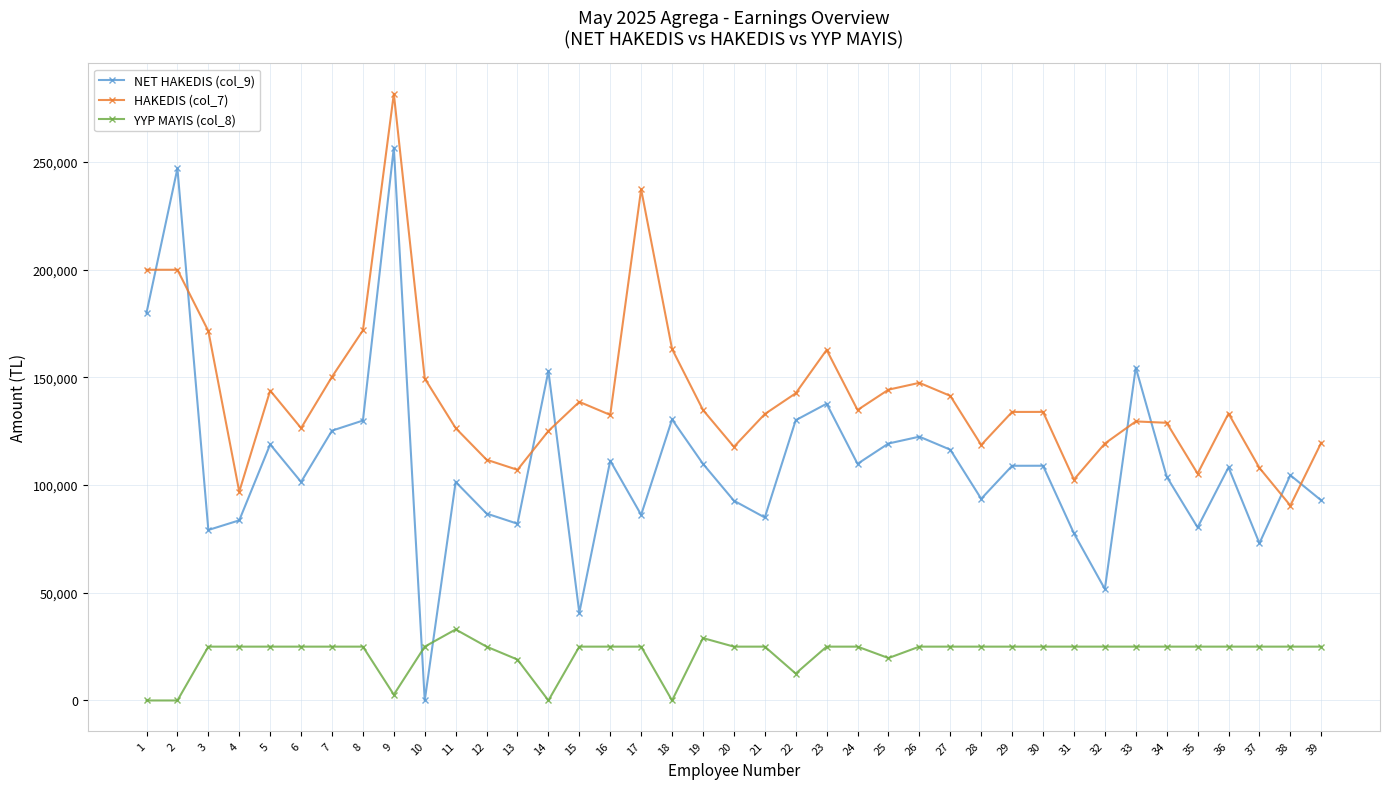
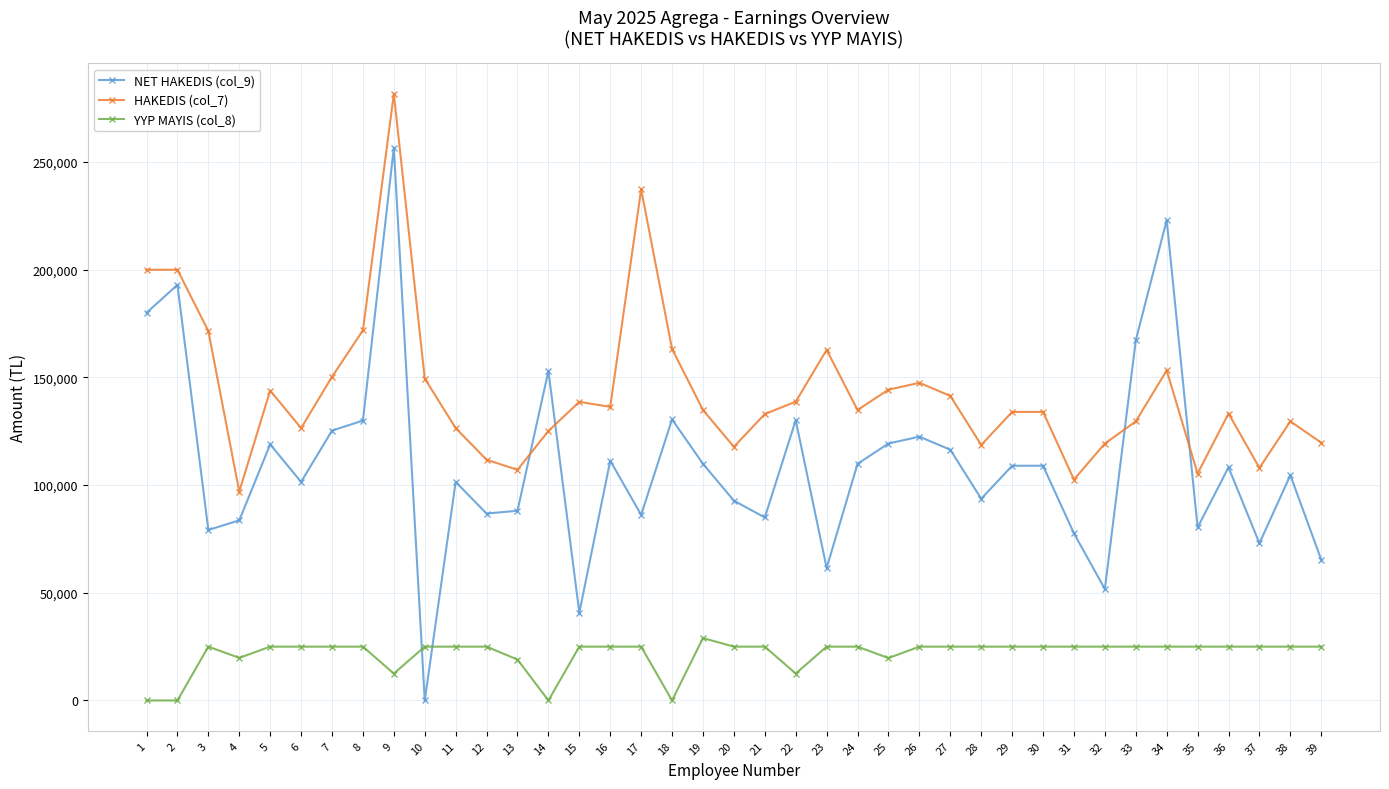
  {
    "NET HAKEDIS (col_9)": {
      "1": "180,000",
-     "2": "247,000",
+     "2": "193,000",
      "3": "79,000",
      "4": "84,000",
      "5": "119,000",
      "6": "101,000",
      "7": "125,000",
      "8": "130,000",
      "9": "257,000",
      "10": "0",
      "11": "101,000",
      "12": "87,000",
-     "13": "82,000",
+     "13": "88,000",
      "14": "153,000",
      "15": "41,000",
      "16": "111,000",
      "17": "86,000",
      "18": "131,000",
      "19": "110,000",
      "20": "93,000",
      "21": "85,000",
      "22": "130,000",
-     "23": "138,000",
+     "23": "62,000",
      "24": "110,000",
      "25": "119,000",
      "26": "123,000",
      "27": "116,000",
      "28": "94,000",
      "29": "109,000",
      "30": "109,000",
      "31": "78,000",
      "32": "52,000",
-     "33": "155,000",
-     "34": "104,000",
+     "33": "167,000",
+     "34": "223,000",
      "35": "80,000",
      "36": "108,000",
      "37": "73,000",
      "38": "105,000",
-     "39": "93,000"
+     "39": "65,000"
    },
    "HAKEDIS (col_7)": {
      "1": "200,000",
      "2": "200,000",
      "3": "172,000",
      "4": "97,000",
      "5": "144,000",
      "6": "126,000",
      "7": "150,000",
      "8": "172,000",
      "9": "282,000",
      "10": "150,000",
      "11": "126,000",
      "12": "112,000",
      "13": "107,000",
      "14": "125,000",
      "15": "139,000",
-     "16": "133,000",
+     "16": "136,000",
      "17": "237,000",
      "18": "163,000",
      "19": "135,000",
      "20": "118,000",
      "21": "133,000",
-     "22": "143,000",
+     "22": "139,000",
      "23": "163,000",
      "24": "135,000",
      "25": "144,000",
      "26": "148,000",
      "27": "141,000",
      "28": "119,000",
      "29": "134,000",
      "30": "134,000",
      "31": "103,000",
      "32": "119,000",
      "33": "130,000",
-     "34": "129,000",
+     "34": "153,000",
      "35": "105,000",
      "36": "133,000",
      "37": "108,000",
-     "38": "91,000",
+     "38": "130,000",
      "39": "120,000"
    },
    "YYP MAYIS (col_8)": {
      "1": "0",
      "2": "0",
      "3": "25,000",
-     "4": "25,000",
+     "4": "20,000",
      "5": "25,000",
      "6": "25,000",
      "7": "25,000",
      "8": "25,000",
-     "9": "3,000",
+     "9": "13,000",
      "10": "25,000",
-     "11": "33,000",
+     "11": "25,000",
      "12": "25,000",
      "13": "19,000",
      "14": "0",
      "15": "25,000",
      "16": "25,000",
      "17": "25,000",
      "18": "0",
      "19": "29,000",
      "20": "25,000",
      "21": "25,000",
      "22": "13,000",
      "23": "25,000",
      "24": "25,000",
      "25": "20,000",
      "26": "25,000",
      "27": "25,000",
      "28": "25,000",
      "29": "25,000",
      "30": "25,000",
      "31": "25,000",
      "32": "25,000",
      "33": "25,000",
      "34": "25,000",
      "35": "25,000",
      "36": "25,000",
      "37": "25,000",
      "38": "25,000",
      "39": "25,000"
    }
  }
